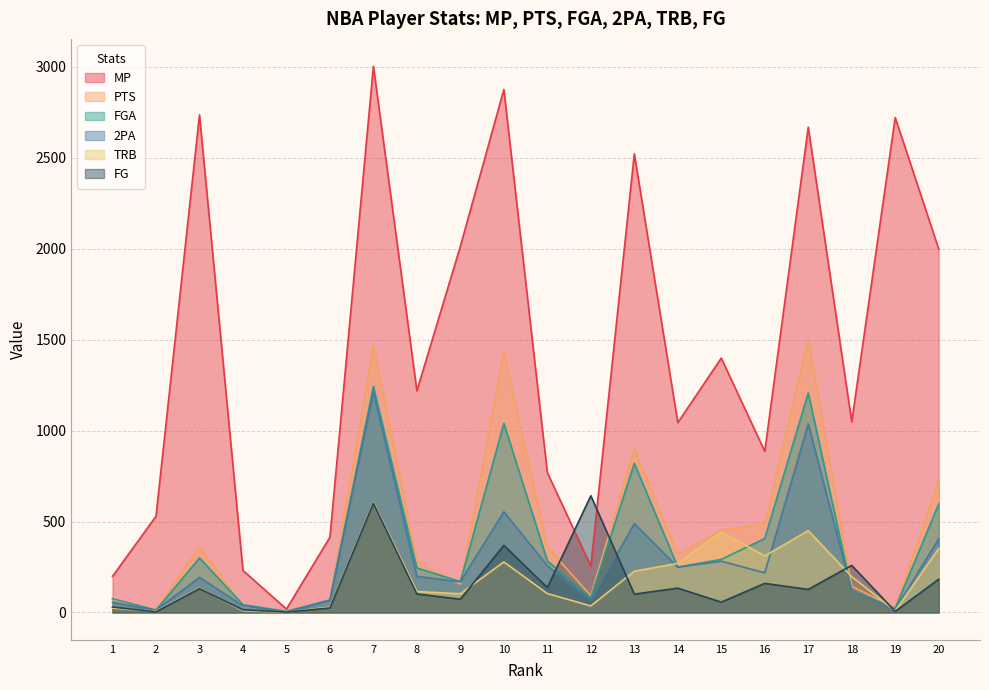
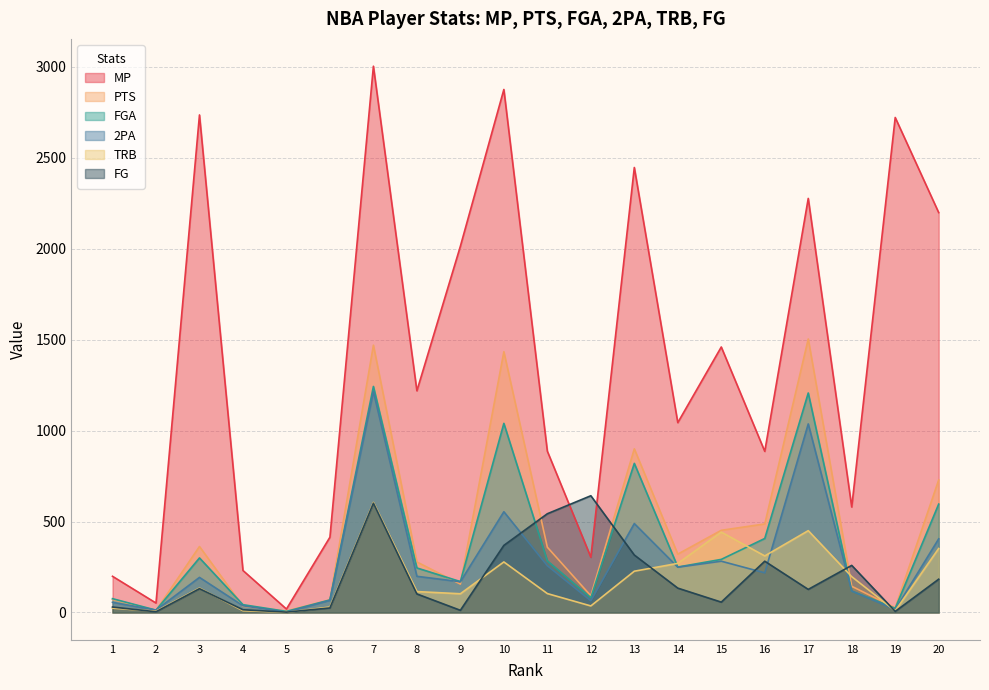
  {
    "MP": {
      "1": 200,
-     "2": 530,
+     "2": 50,
      "3": 2740,
      "4": 230,
      "6": 410,
      "7": 3000,
      "8": 1220,
      "9": 2010,
      "10": 2880,
-     "11": 770,
-     "12": 260,
-     "13": 2520,
+     "11": 890,
+     "12": 300,
+     "13": 2450,
      "14": 1040,
-     "15": 1400,
+     "15": 1460,
      "16": 890,
-     "17": 2670,
-     "18": 1050,
+     "17": 2280,
+     "18": 580,
      "19": 2720,
-     "20": 2000
+     "20": 2200
    },
    "FG": {
-     "9": 70,
+     "9": 10,
      "10": 370,
-     "11": 140,
+     "11": 540,
      "12": 640,
-     "13": 100,
+     "13": 320,
      "14": 130,
      "15": 60,
-     "16": 160,
+     "16": 280,
      "17": 130,
      "18": 260,
      "20": 180
    }
  }
